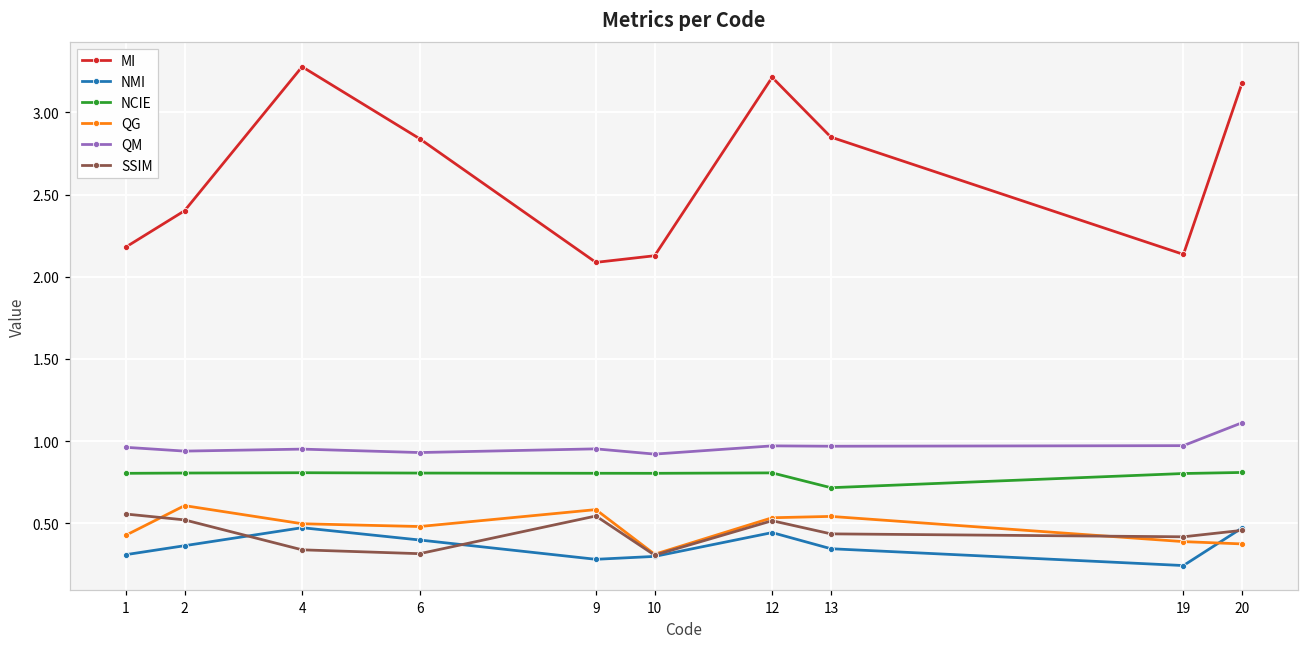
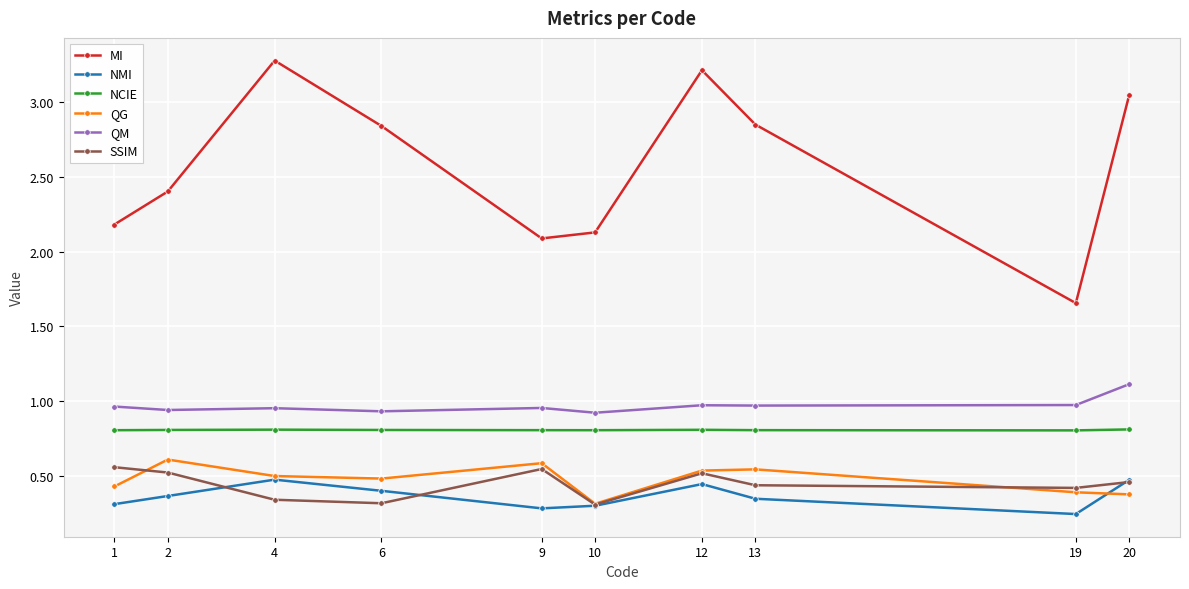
  {
    "MI": {
      "1": 2.18,
      "2": 2.40,
      "4": 3.28,
      "6": 2.84,
      "9": 2.09,
      "10": 2.13,
      "12": 3.21,
      "13": 2.85,
-     "19": 2.14,
-     "20": 3.18
+     "19": 1.65,
+     "20": 3.05
    },
    "NMI": {
      "1": 0.31,
      "2": 0.36,
      "4": 0.47,
      "6": 0.40,
      "9": 0.28,
      "12": 0.44,
      "13": 0.35,
      "19": 0.24
    },
    "NCIE": {
      "1": 0.80,
      "2": 0.81,
      "4": 0.81,
      "6": 0.81,
      "9": 0.80,
      "10": 0.80,
      "12": 0.81,
-     "13": 0.72,
+     "13": 0.80,
      "19": 0.80,
      "20": 0.81
    },
    "QG": {
      "1": 0.43,
      "2": 0.61,
      "4": 0.50,
      "6": 0.48,
      "9": 0.58,
      "12": 0.53,
      "13": 0.54,
      "19": 0.39,
      "20": 0.37
    },
    "QM": {
      "1": 0.96,
      "2": 0.94,
      "4": 0.95,
      "6": 0.93,
      "9": 0.95,
      "10": 0.92,
      "12": 0.97,
      "13": 0.97,
      "19": 0.97,
      "20": 1.11
    },
    "SSIM": {
      "1": 0.56,
      "2": 0.52,
      "4": 0.34,
      "6": 0.32,
      "9": 0.54,
      "12": 0.52,
      "13": 0.44,
      "19": 0.42
    }
  }
